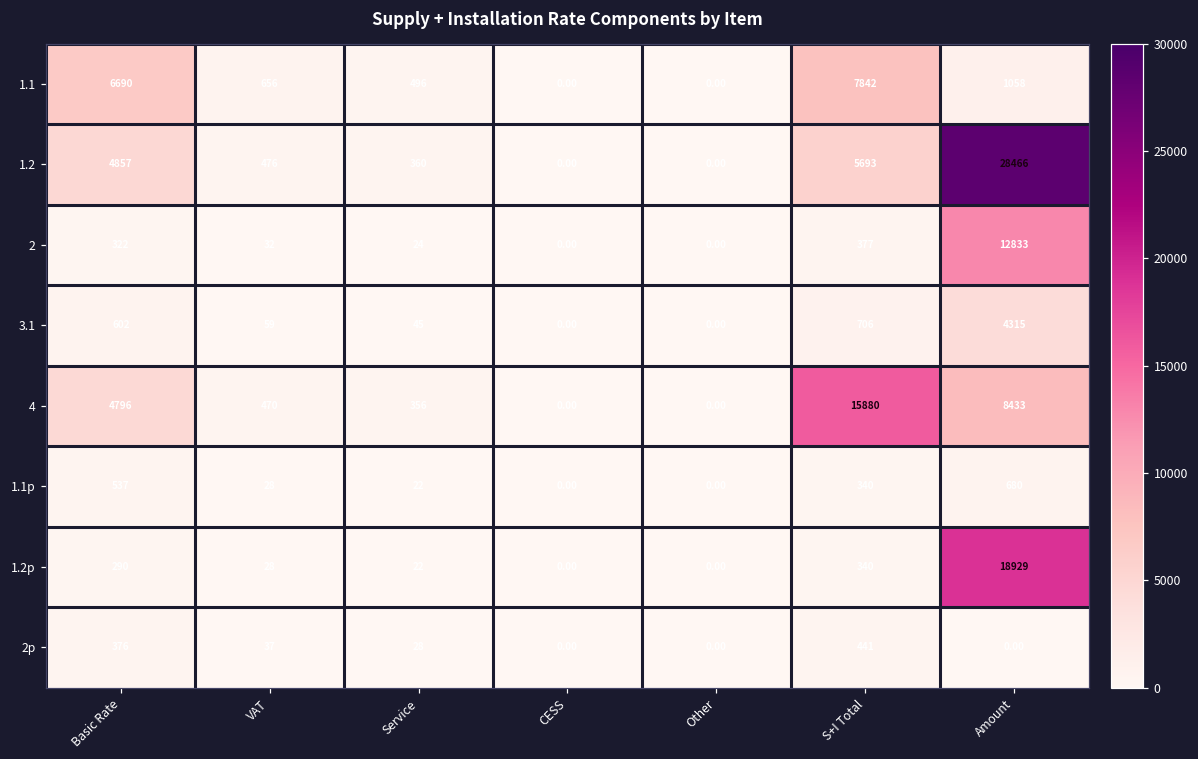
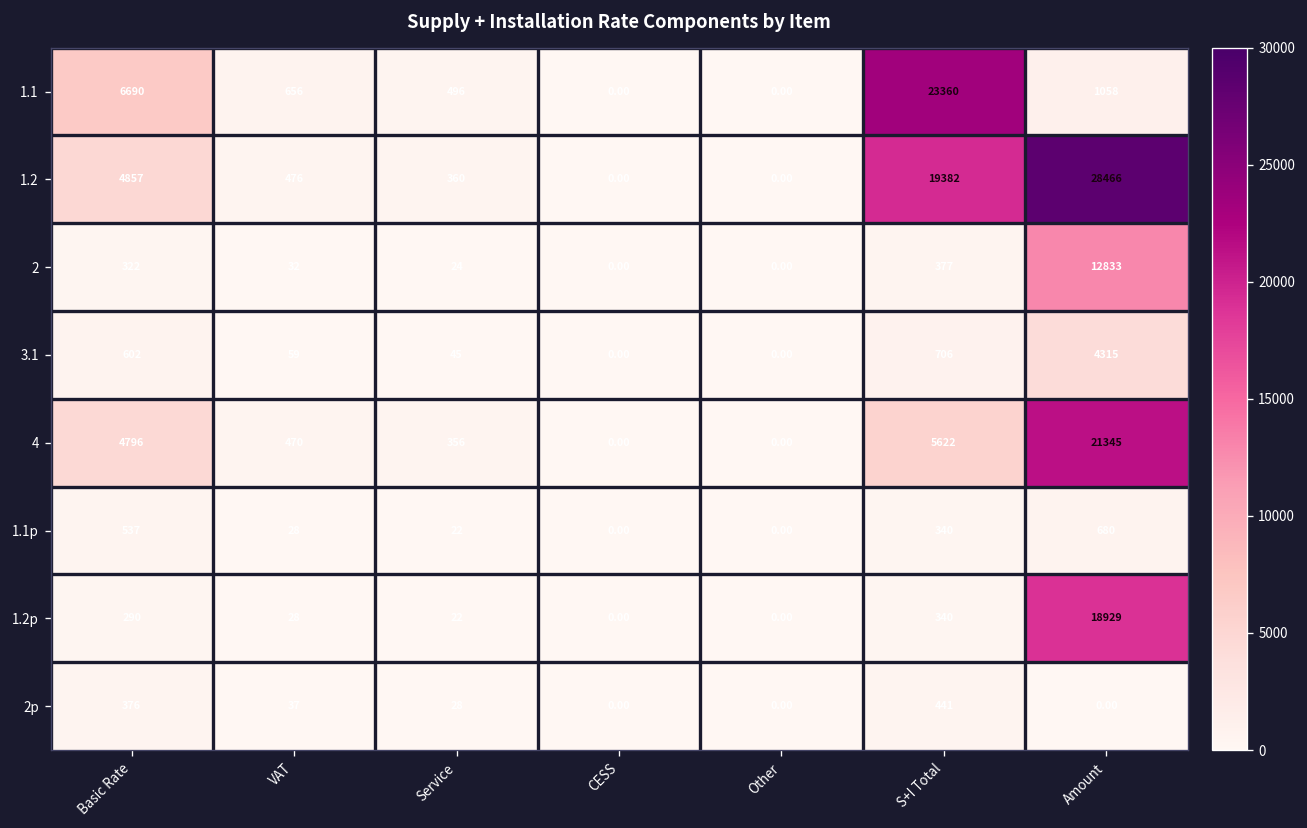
  {
    "1.1": {
      "Basic Rate": 6690,
-     "S+I Total": 7842
+     "S+I Total": 23360
    },
    "1.2": {
-     "S+I Total": 5693,
+     "S+I Total": 19382,
      "Amount": 28466
    },
    "2": {
      "Amount": 12833
    },
    "4": {
-     "S+I Total": 15880,
-     "Amount": 8433
+     "S+I Total": 5622,
+     "Amount": 21345
    },
    "1.2p": {
      "Amount": 18929
    }
  }
